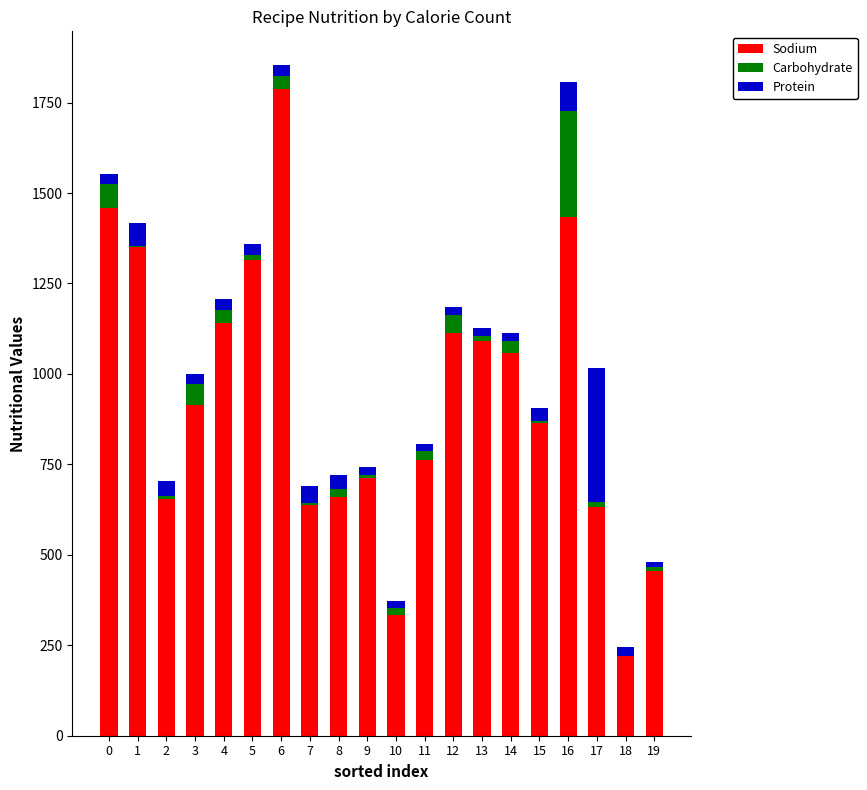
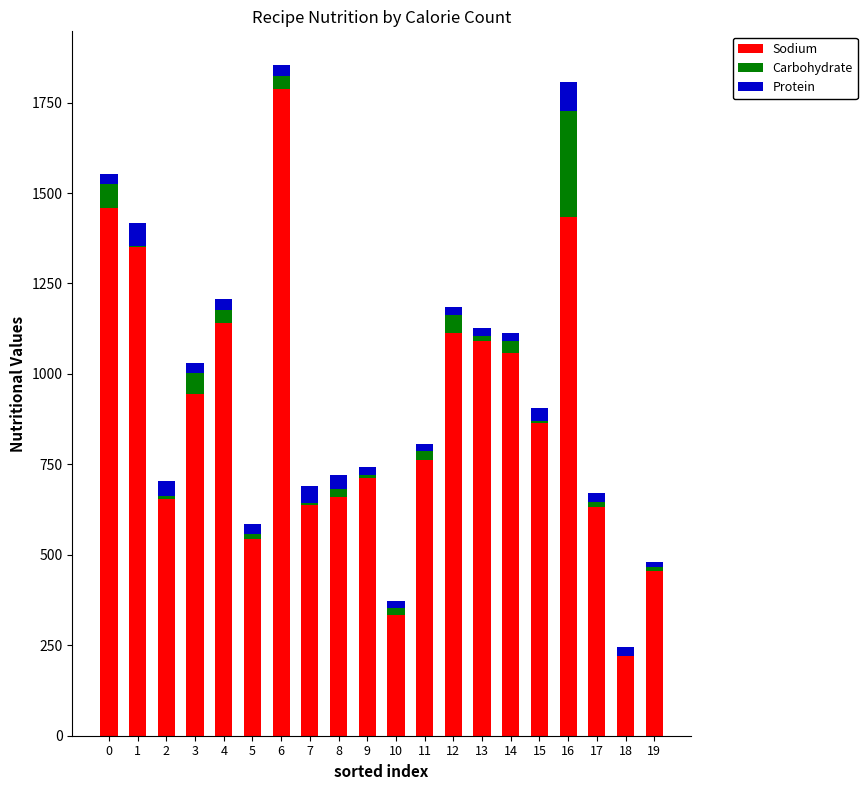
  {
    "Sodium": {
      "0": 1460,
      "1": 1350,
      "2": 660,
-     "3": 910,
+     "3": 940,
      "4": 1140,
-     "5": 1320,
+     "5": 540,
      "6": 1790,
      "7": 640,
      "8": 660,
      "9": 710,
      "10": 340,
      "11": 760,
      "12": 1110,
      "13": 1090,
      "14": 1060,
      "15": 860,
      "16": 1430,
      "17": 630,
      "18": 220,
      "19": 460
    },
    "Carbohydrate": {
      "0": 70,
      "2": 10,
      "3": 60,
      "4": 40,
      "5": 10,
      "6": 40,
      "8": 20,
      "9": 10,
      "10": 20,
      "11": 20,
      "12": 50,
      "13": 10,
      "14": 30,
      "16": 290,
      "17": 10,
      "19": 10
    },
    "Protein": {
      "0": 30,
      "1": 60,
      "2": 40,
      "3": 30,
      "4": 30,
      "5": 30,
      "6": 30,
      "7": 50,
      "8": 40,
      "9": 20,
      "10": 20,
      "11": 20,
      "12": 20,
      "13": 20,
      "14": 20,
      "15": 40,
      "16": 80,
-     "17": 370,
+     "17": 20,
      "18": 30,
      "19": 20
    }
  }
